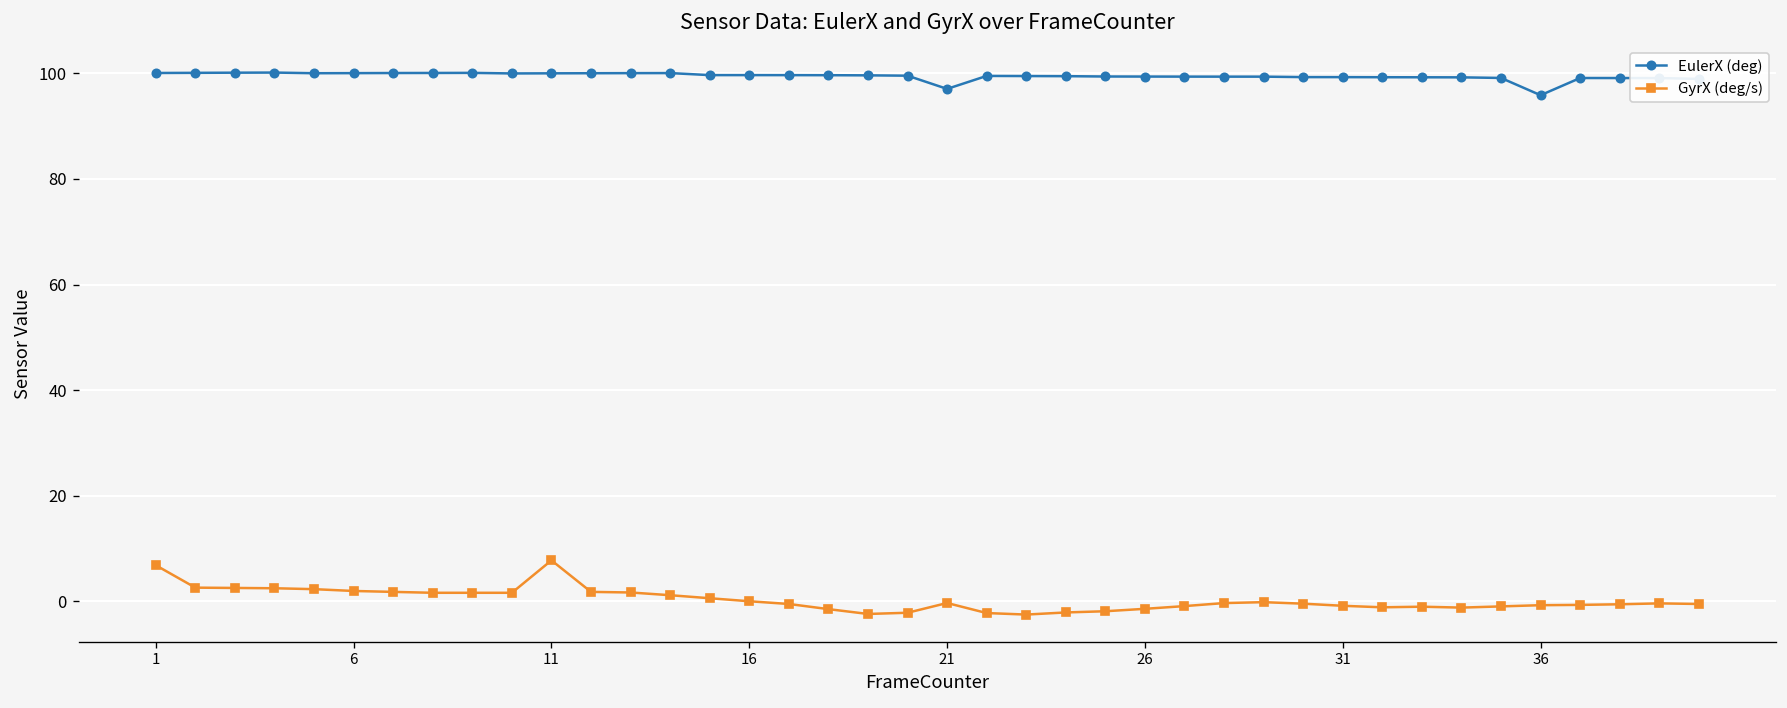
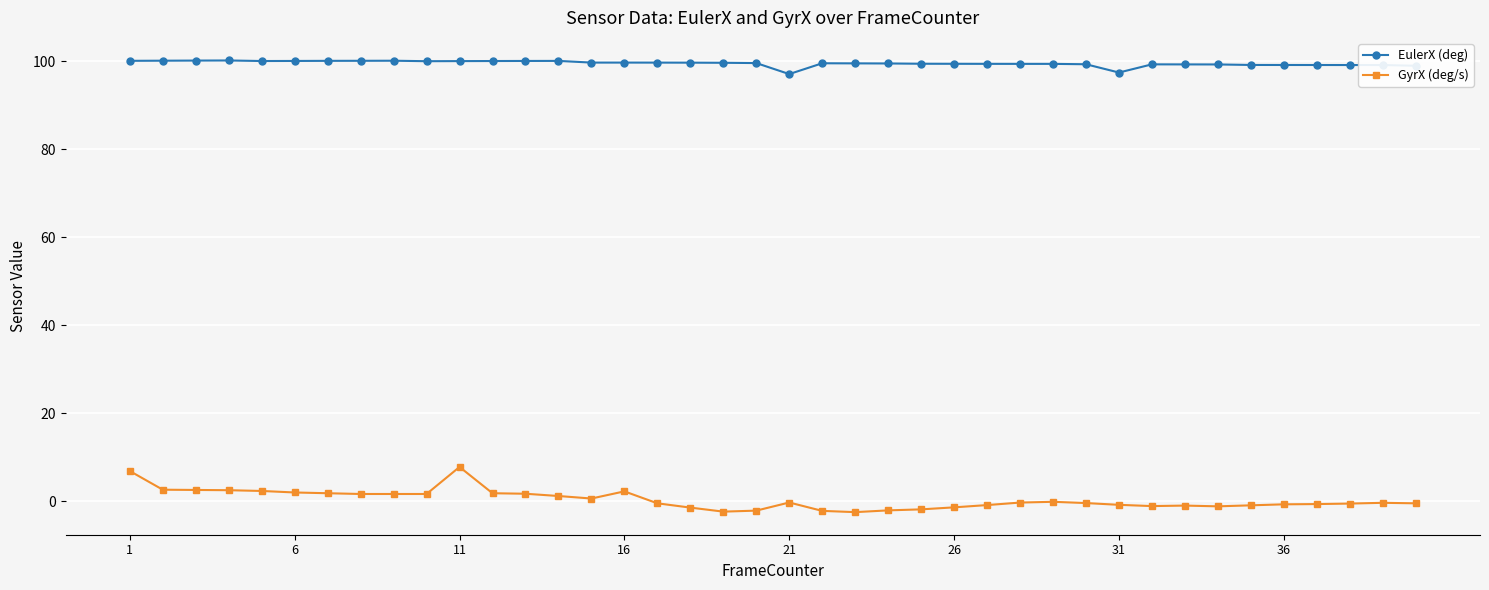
  {
    "EulerX (deg)": {
      "1": 100,
      "6": 100,
      "11": 100,
      "16": 100,
      "21": 97,
      "26": 99,
-     "31": 99,
-     "36": 96
+     "31": 97,
+     "36": 99
    },
    "GyrX (deg/s)": {
      "1": 7,
      "6": 2,
      "11": 8,
-     "16": 0,
+     "16": 2,
      "21": 0,
      "26": -1,
      "31": -1,
      "36": -1
    }
  }
